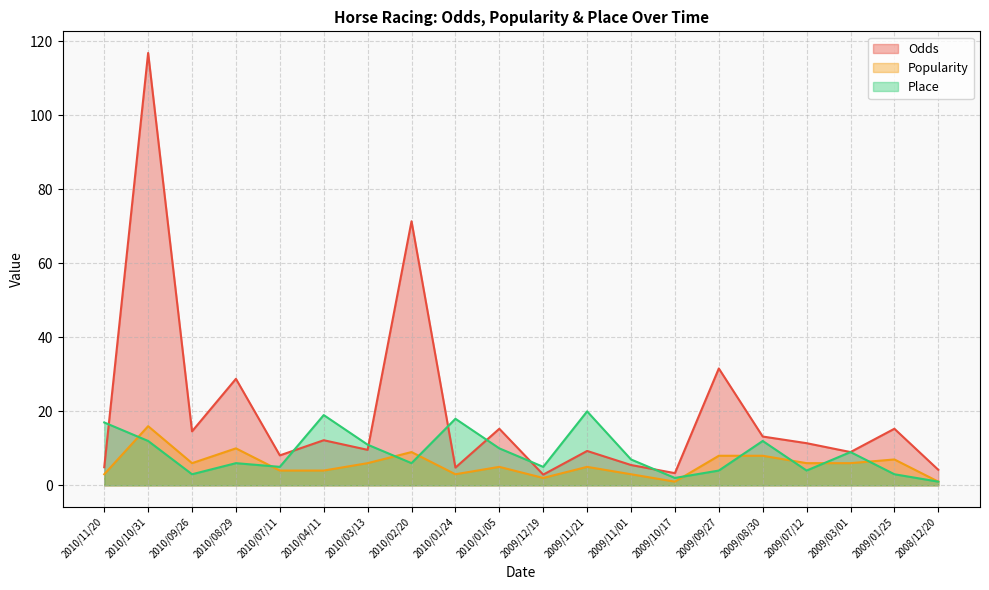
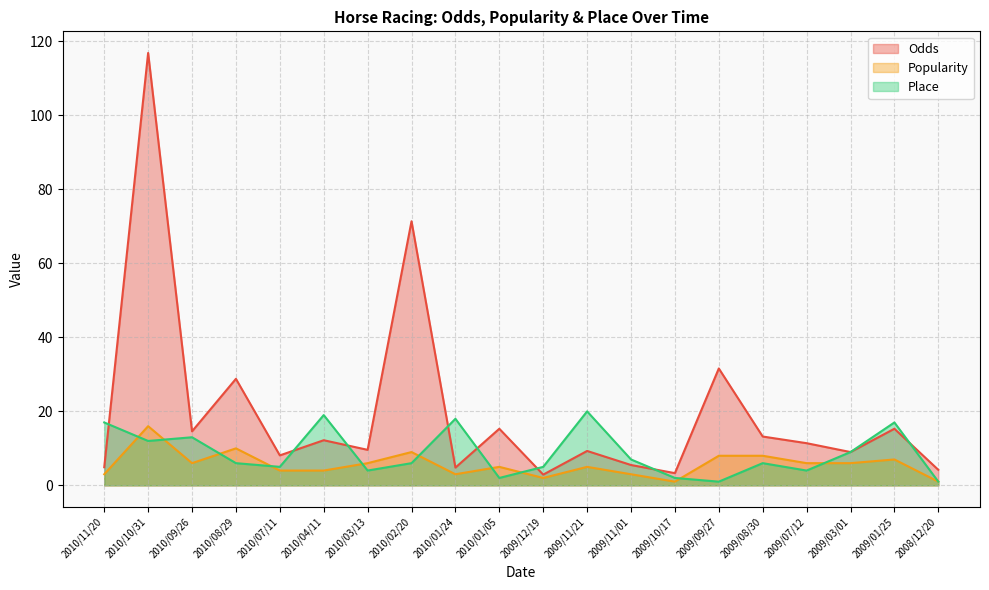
  {
    "Place": {
      "2010/11/20": 17,
      "2010/10/31": 12,
-     "2010/09/26": 3,
+     "2010/09/26": 13,
      "2010/08/29": 6,
      "2010/07/11": 5,
      "2010/04/11": 19,
-     "2010/03/13": 11,
+     "2010/03/13": 4,
      "2010/02/20": 6,
      "2010/01/24": 18,
-     "2010/01/05": 10,
+     "2010/01/05": 2,
      "2009/12/19": 5,
      "2009/11/21": 20,
      "2009/11/01": 7,
      "2009/10/17": 2,
-     "2009/09/27": 4,
-     "2009/08/30": 12,
+     "2009/09/27": 1,
+     "2009/08/30": 6,
      "2009/07/12": 4,
-     "2009/01/25": 3
+     "2009/01/25": 17
    }
  }
